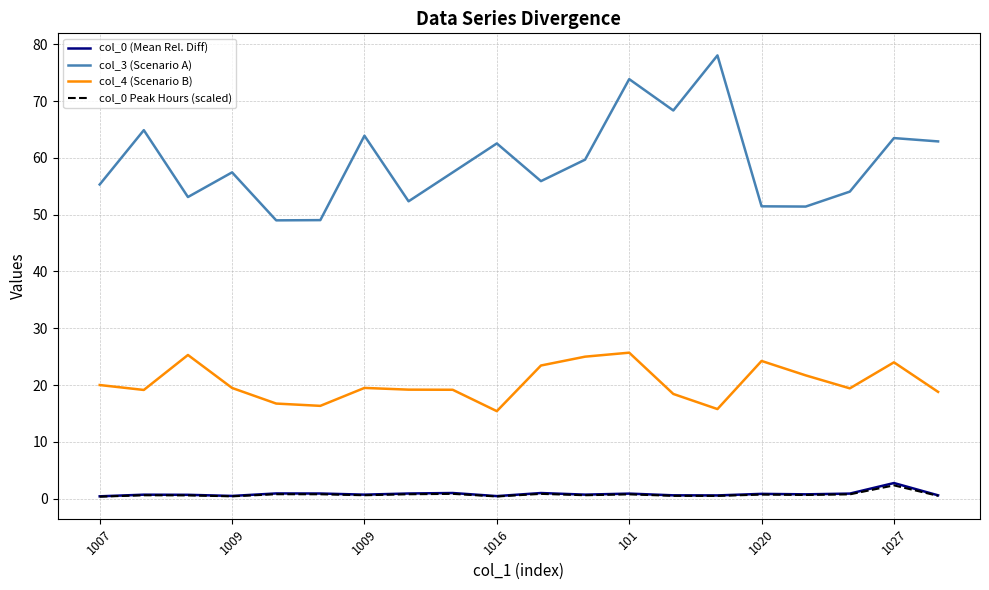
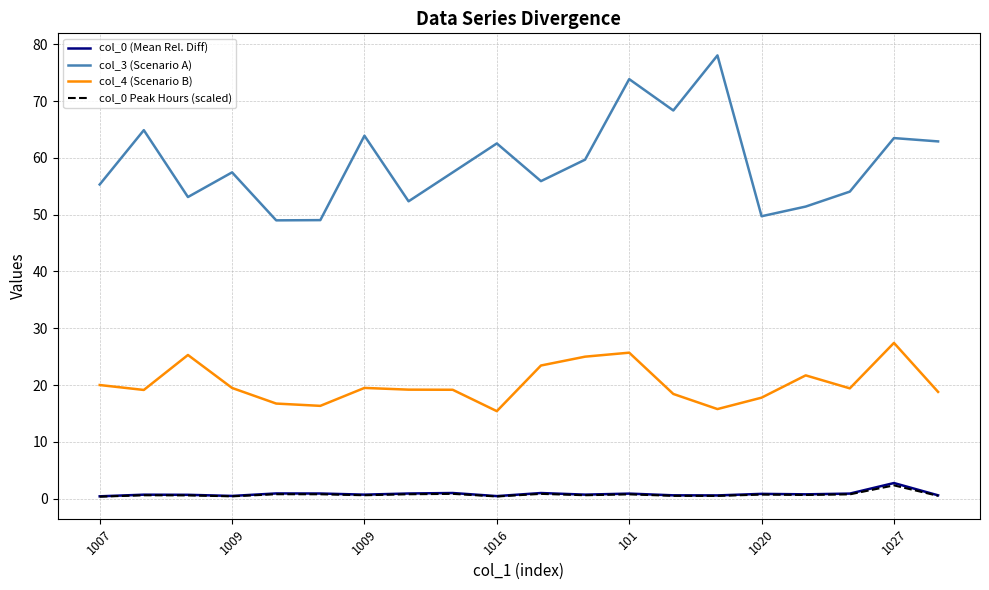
  {
    "col_3 (Scenario A)": {
      "1007": 55,
      "1016": 63,
      "101": 74,
-     "1020": 51,
+     "1020": 50,
      "1027": 63
    },
    "col_4 (Scenario B)": {
      "1007": 20,
      "1016": 15,
      "101": 26,
-     "1020": 24,
-     "1027": 24
+     "1020": 18,
+     "1027": 27
    }
  }
